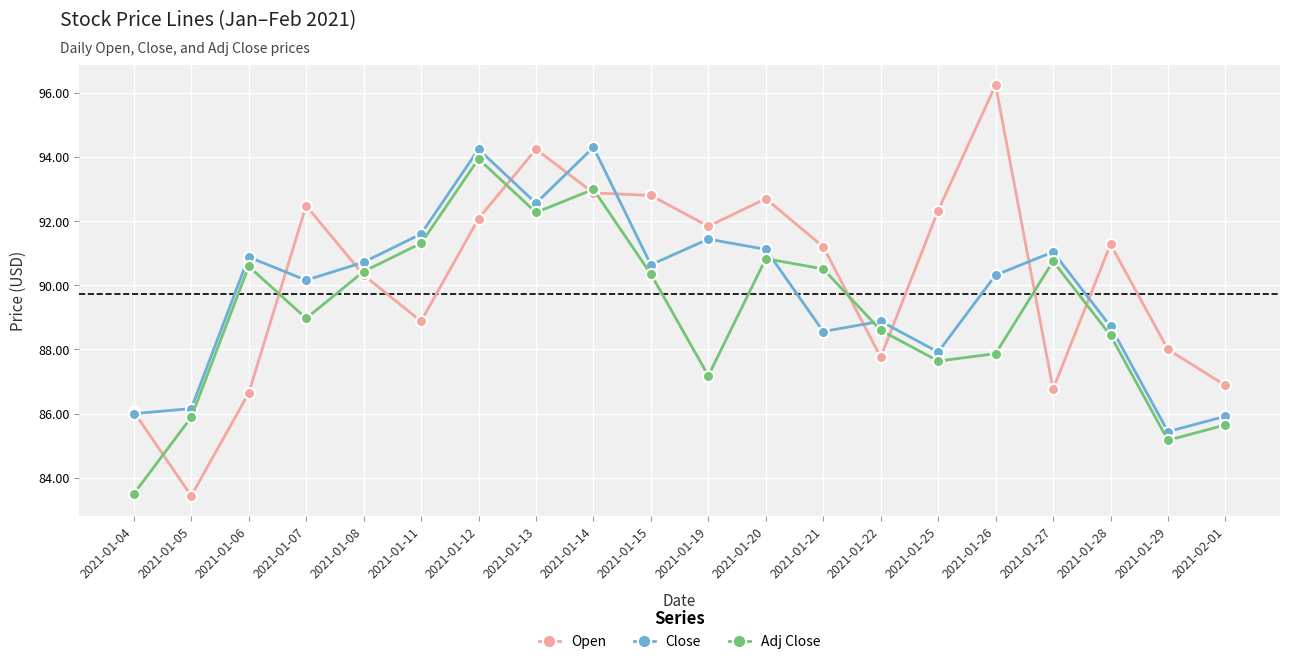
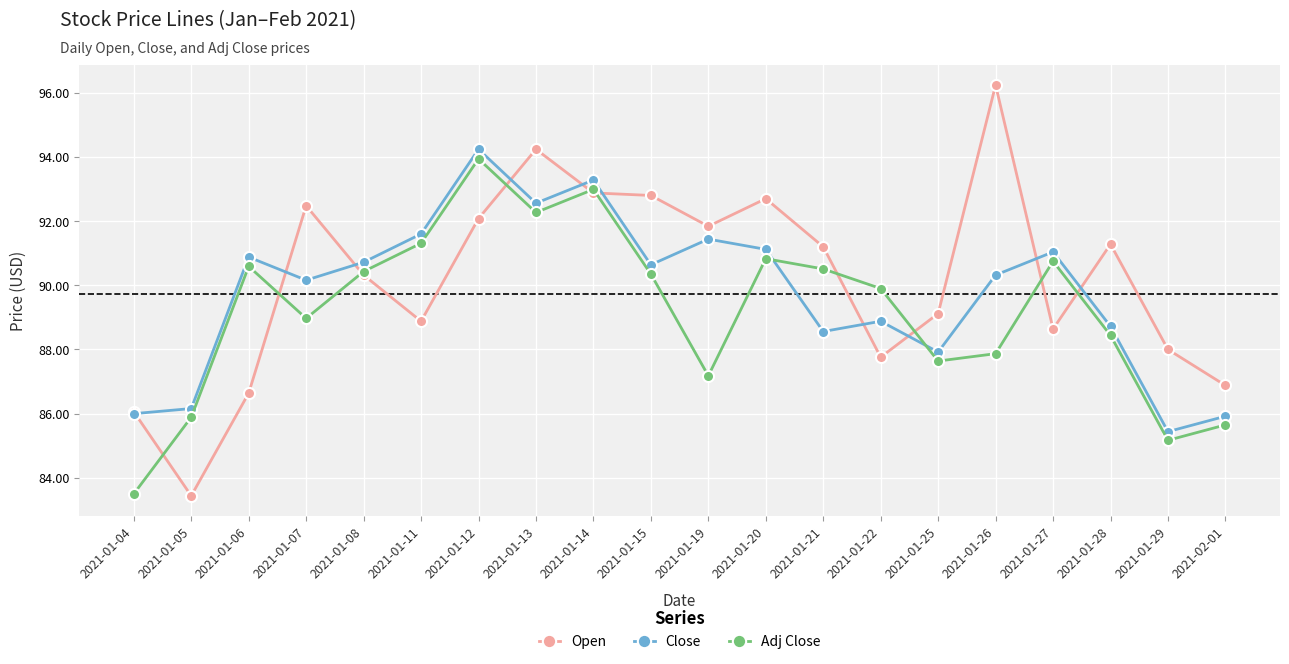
  {
    "Open": {
      "2021-01-05": 83.4,
      "2021-01-06": 86.6,
      "2021-01-07": 92.5,
      "2021-01-08": 90.3,
      "2021-01-11": 88.9,
      "2021-01-12": 92.1,
      "2021-01-13": 94.2,
      "2021-01-14": 92.9,
      "2021-01-15": 92.8,
      "2021-01-19": 91.8,
      "2021-01-20": 92.7,
      "2021-01-21": 91.2,
      "2021-01-22": 87.8,
-     "2021-01-25": 92.3,
+     "2021-01-25": 89.1,
      "2021-01-26": 96.2,
-     "2021-01-27": 86.8,
+     "2021-01-27": 88.6,
      "2021-01-28": 91.3,
      "2021-01-29": 88.0,
      "2021-02-01": 86.9
    },
    "Close": {
      "2021-01-05": 86.2,
      "2021-01-06": 90.9,
      "2021-01-07": 90.2,
      "2021-01-08": 90.7,
      "2021-01-11": 91.6,
      "2021-01-12": 94.2,
      "2021-01-13": 92.6,
-     "2021-01-14": 94.3,
+     "2021-01-14": 93.3,
      "2021-01-15": 90.6,
      "2021-01-19": 91.4,
      "2021-01-20": 91.1,
      "2021-01-21": 88.6,
      "2021-01-22": 88.9,
      "2021-01-25": 87.9,
      "2021-01-26": 90.3,
      "2021-01-27": 91.0,
      "2021-01-28": 88.7,
      "2021-01-29": 85.4,
      "2021-02-01": 85.9
    },
    "Adj Close": {
      "2021-01-04": 83.5,
      "2021-01-05": 85.9,
      "2021-01-06": 90.6,
      "2021-01-07": 89.0,
      "2021-01-08": 90.4,
      "2021-01-11": 91.3,
      "2021-01-12": 93.9,
      "2021-01-13": 92.3,
      "2021-01-14": 93.0,
      "2021-01-15": 90.4,
      "2021-01-19": 87.2,
      "2021-01-20": 90.8,
      "2021-01-21": 90.5,
-     "2021-01-22": 88.6,
+     "2021-01-22": 89.9,
      "2021-01-25": 87.6,
      "2021-01-26": 87.9,
      "2021-01-27": 90.8,
      "2021-01-28": 88.4,
      "2021-01-29": 85.2,
      "2021-02-01": 85.7
    }
  }
